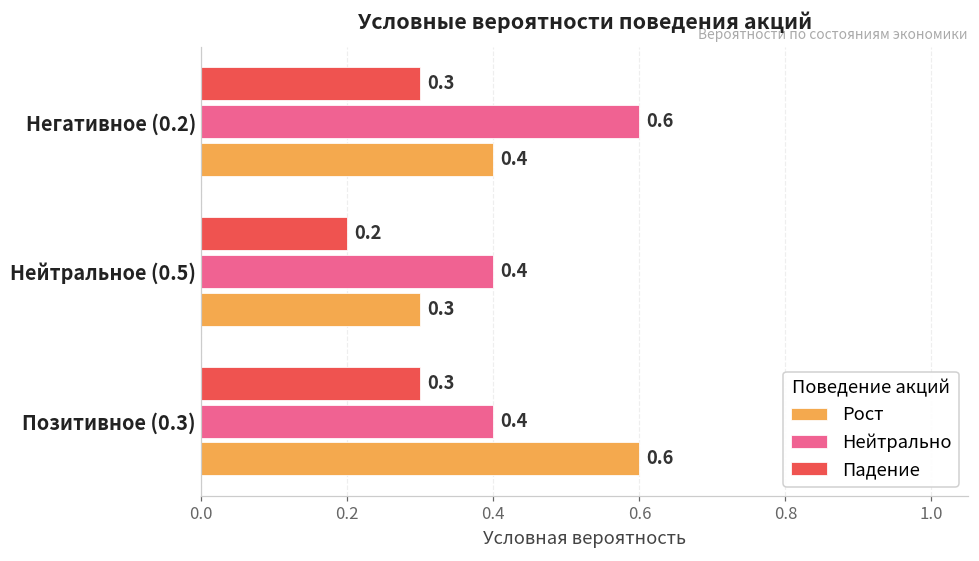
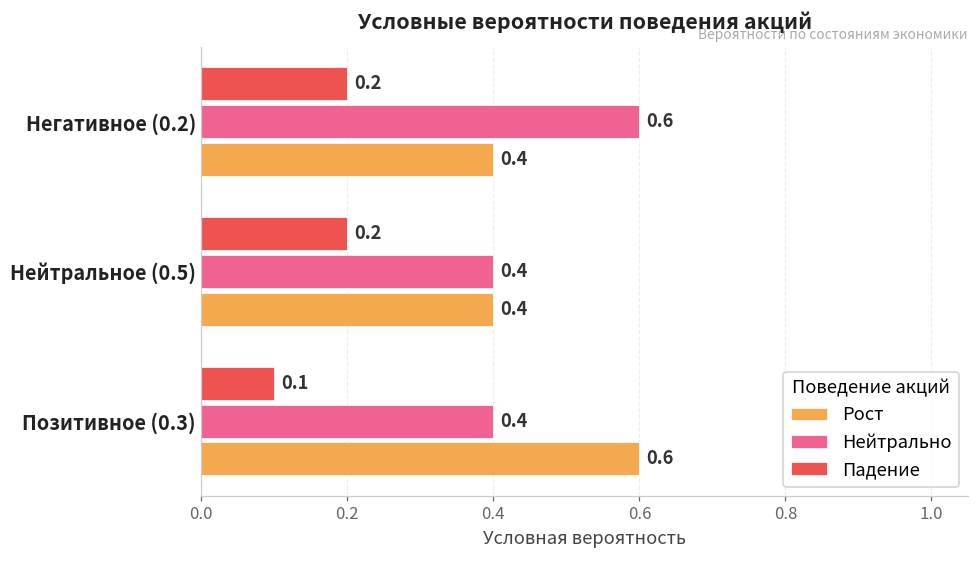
  {
    "Рост": {
      "Негативное (0.2)": 0.4,
-     "Нейтральное (0.5)": 0.3,
+     "Нейтральное (0.5)": 0.4,
      "Позитивное (0.3)": 0.6
    },
    "Нейтрально": {
      "Негативное (0.2)": 0.6,
      "Нейтральное (0.5)": 0.4,
      "Позитивное (0.3)": 0.4
    },
    "Падение": {
-     "Негативное (0.2)": 0.3,
+     "Негативное (0.2)": 0.2,
      "Нейтральное (0.5)": 0.2,
-     "Позитивное (0.3)": 0.3
+     "Позитивное (0.3)": 0.1
    }
  }
